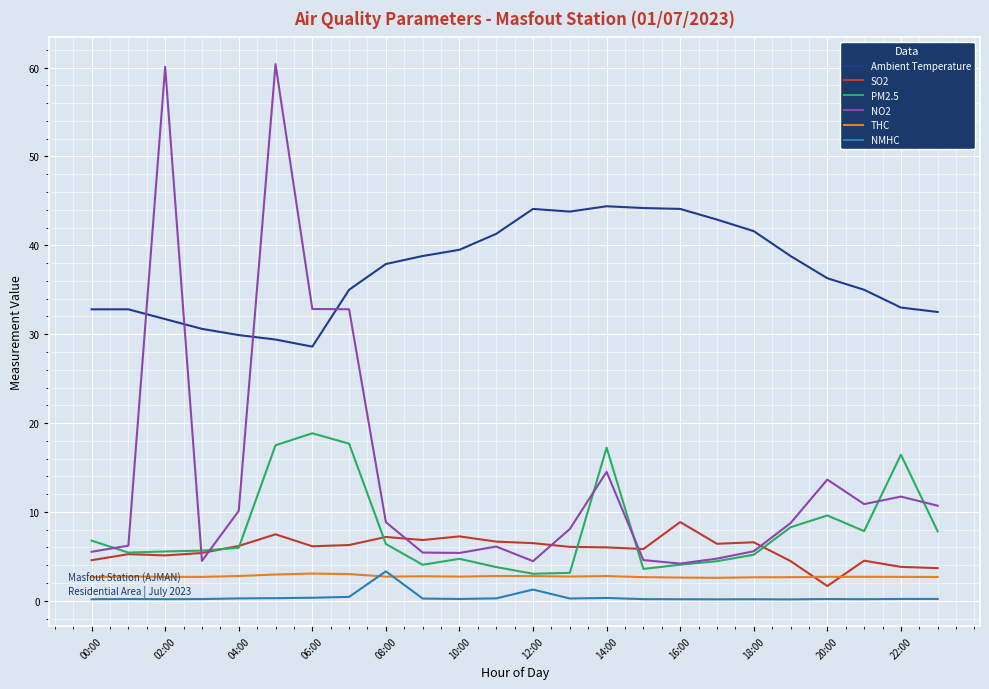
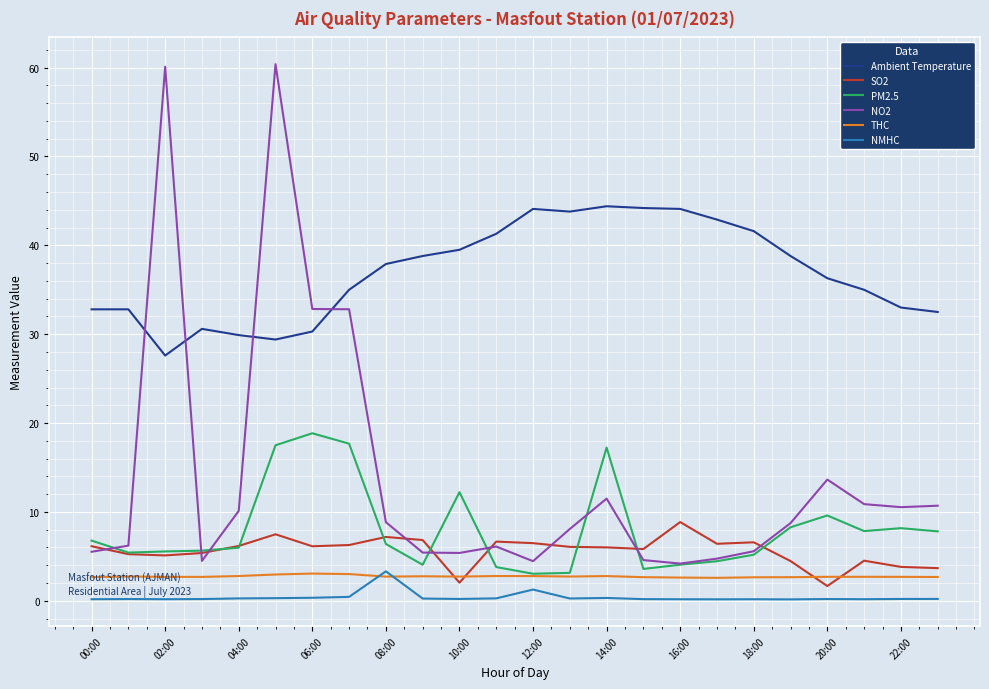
  {
    "Ambient Temperature": {
      "00:00": 33,
-     "02:00": 32,
+     "02:00": 28,
      "04:00": 30,
-     "06:00": 29,
+     "06:00": 30,
      "08:00": 38,
      "10:00": 40,
      "12:00": 44,
      "14:00": 44,
      "16:00": 44,
      "18:00": 42,
      "20:00": 36,
      "22:00": 33
    },
    "SO2": {
-     "00:00": 5,
+     "00:00": 6,
      "02:00": 5,
      "06:00": 6,
      "08:00": 7,
-     "10:00": 7,
+     "10:00": 2,
      "12:00": 6,
      "14:00": 6,
      "16:00": 9,
      "18:00": 7,
      "20:00": 2,
      "22:00": 4
    },
    "PM2.5": {
      "00:00": 7,
      "02:00": 6,
      "06:00": 19,
      "08:00": 6,
-     "10:00": 5,
+     "10:00": 12,
      "14:00": 17,
      "18:00": 5,
      "20:00": 10,
-     "22:00": 16
+     "22:00": 8
    },
    "NO2": {
      "00:00": 6,
      "02:00": 60,
      "04:00": 10,
      "06:00": 33,
      "08:00": 9,
      "10:00": 5,
      "12:00": 4,
-     "14:00": 15,
+     "14:00": 11,
      "18:00": 6,
      "20:00": 14,
-     "22:00": 12
+     "22:00": 11
    },
    "THC": {
      "04:00": 3,
      "06:00": 3,
      "08:00": 3,
      "10:00": 3,
      "14:00": 3,
      "16:00": 3,
      "18:00": 3,
      "20:00": 3,
      "22:00": 3
    },
    "NMHC": {
      "00:00": 0,
      "02:00": 0,
      "04:00": 0,
      "06:00": 0,
      "08:00": 3,
      "10:00": 0,
      "12:00": 1,
      "14:00": 0,
      "16:00": 0,
      "18:00": 0,
      "20:00": 0,
      "22:00": 0
    }
  }
